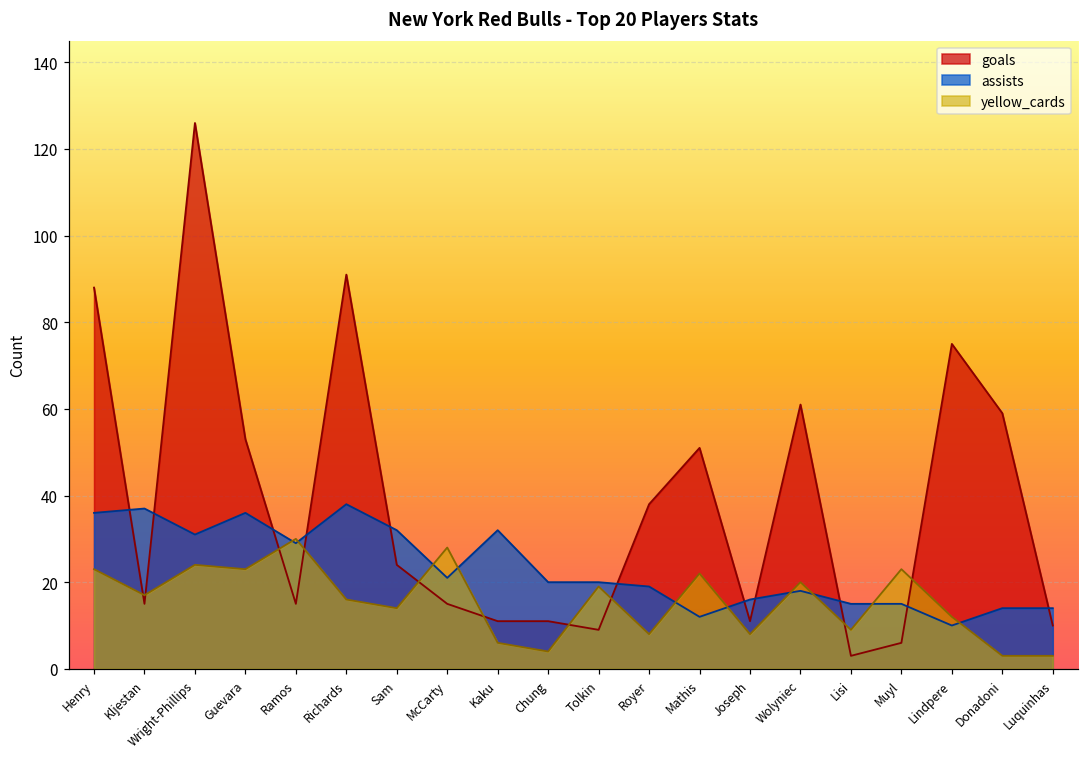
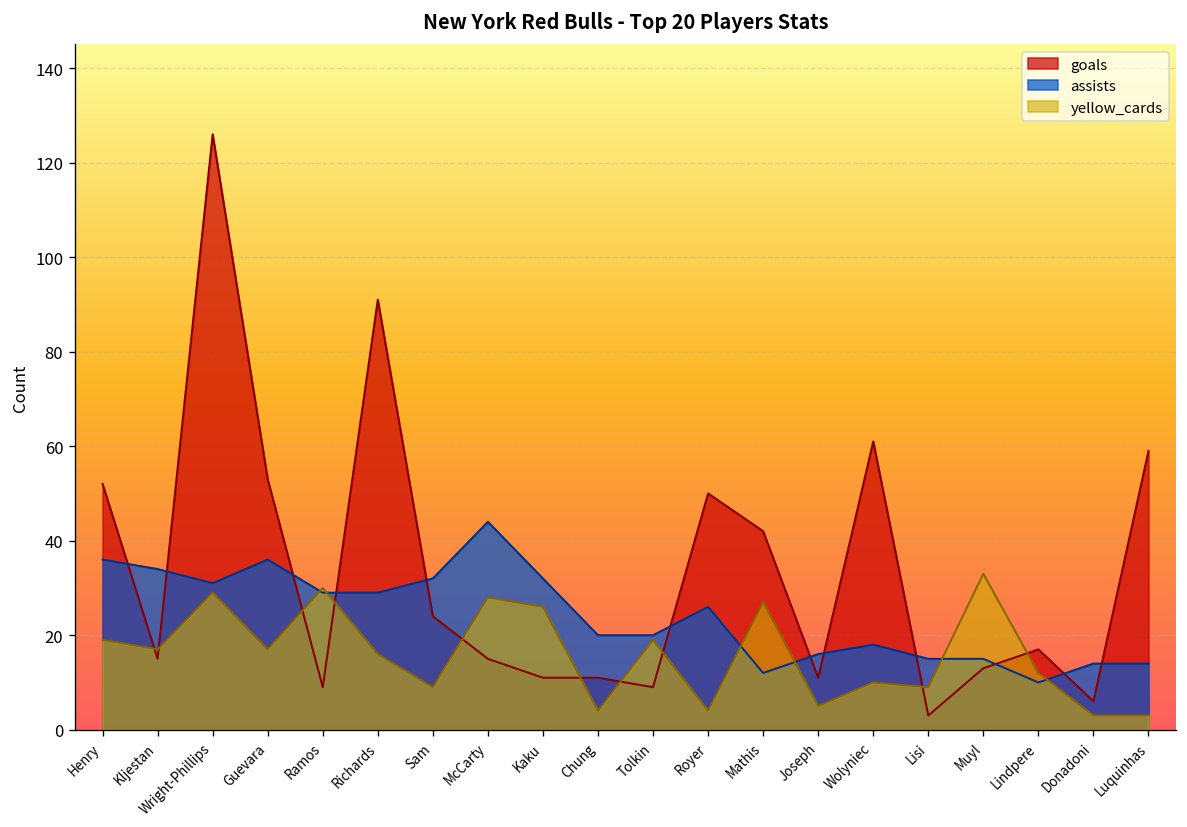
  {
    "goals": {
-     "Henry": 88,
+     "Henry": 52,
      "Kljestan": 15,
      "Wright-Phillips": 126,
      "Guevara": 53,
-     "Ramos": 15,
+     "Ramos": 9,
      "Richards": 91,
      "Sam": 24,
      "McCarty": 15,
      "Kaku": 11,
      "Chung": 11,
      "Tolkin": 9,
-     "Royer": 38,
-     "Mathis": 51,
+     "Royer": 50,
+     "Mathis": 42,
      "Joseph": 11,
      "Wolyniec": 61,
      "Lisi": 3,
-     "Muyl": 6,
-     "Lindpere": 75,
-     "Donadoni": 59,
-     "Luquinhas": 10
+     "Muyl": 13,
+     "Lindpere": 17,
+     "Donadoni": 6,
+     "Luquinhas": 59
    },
    "assists": {
      "Henry": 36,
-     "Kljestan": 37,
+     "Kljestan": 34,
      "Wright-Phillips": 31,
      "Guevara": 36,
      "Ramos": 29,
-     "Richards": 38,
+     "Richards": 29,
      "Sam": 32,
-     "McCarty": 21,
+     "McCarty": 44,
      "Kaku": 32,
      "Chung": 20,
      "Tolkin": 20,
-     "Royer": 19,
+     "Royer": 26,
      "Mathis": 12,
      "Joseph": 16,
      "Wolyniec": 18,
      "Lisi": 15,
      "Muyl": 15,
      "Lindpere": 10,
      "Donadoni": 14,
      "Luquinhas": 14
    },
    "yellow_cards": {
-     "Henry": 23,
+     "Henry": 19,
      "Kljestan": 17,
-     "Wright-Phillips": 24,
-     "Guevara": 23,
+     "Wright-Phillips": 29,
+     "Guevara": 17,
      "Ramos": 30,
      "Richards": 16,
-     "Sam": 14,
+     "Sam": 9,
      "McCarty": 28,
-     "Kaku": 6,
+     "Kaku": 26,
      "Chung": 4,
      "Tolkin": 19,
-     "Royer": 8,
-     "Mathis": 22,
-     "Joseph": 8,
-     "Wolyniec": 20,
+     "Royer": 4,
+     "Mathis": 27,
+     "Joseph": 5,
+     "Wolyniec": 10,
      "Lisi": 9,
-     "Muyl": 23,
+     "Muyl": 33,
      "Lindpere": 12,
      "Donadoni": 3,
      "Luquinhas": 3
    }
  }
